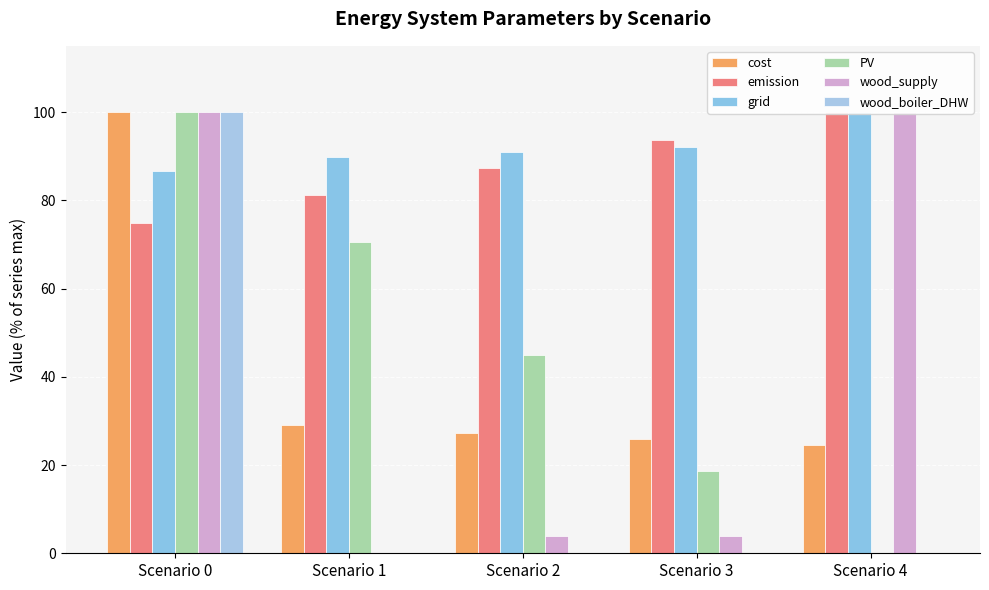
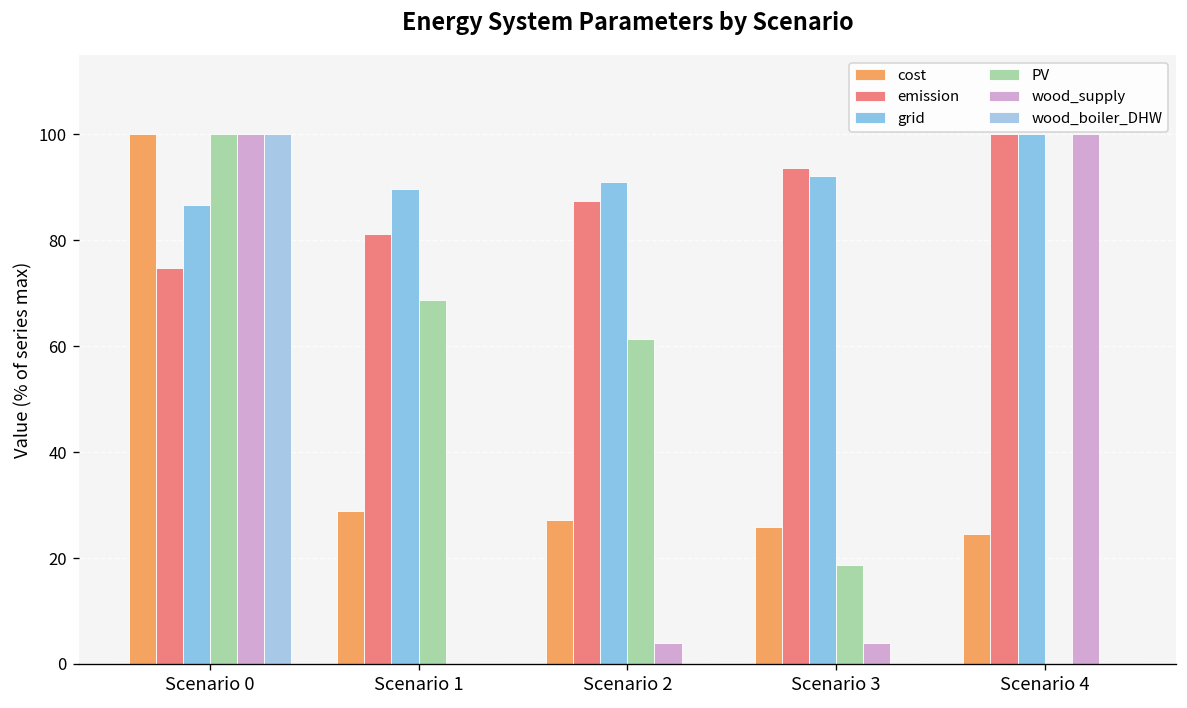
  {
    "PV": {
      "Scenario 0": 100,
-     "Scenario 1": 71,
-     "Scenario 2": 45,
+     "Scenario 1": 69,
+     "Scenario 2": 61,
      "Scenario 3": 19,
      "Scenario 4": 0
    }
  }
